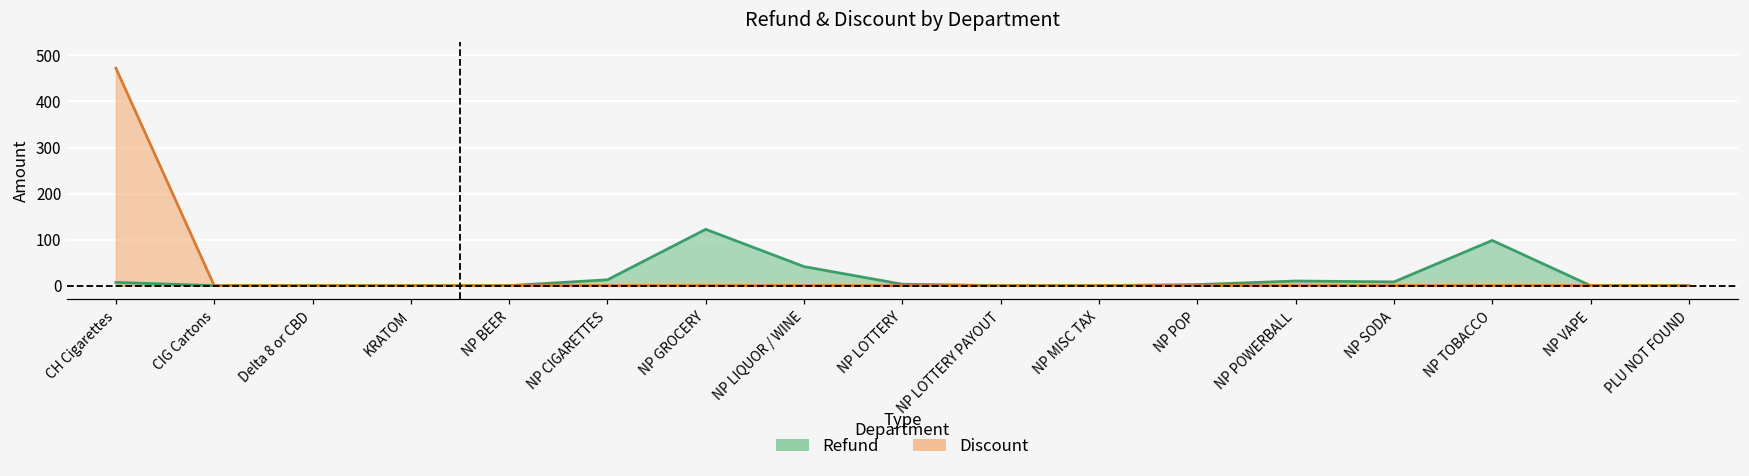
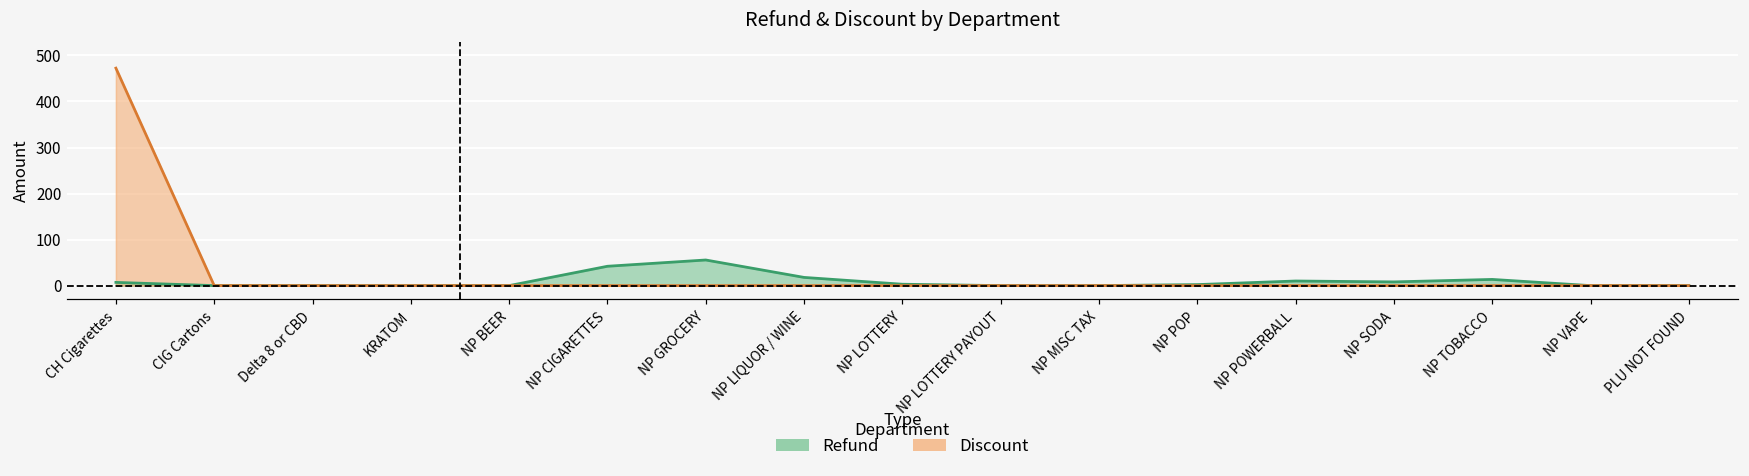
  {
    "Refund": {
      "CH Cigarettes": 10,
-     "NP CIGARETTES": 10,
-     "NP GROCERY": 120,
-     "NP LIQUOR / WINE": 40,
+     "NP CIGARETTES": 40,
+     "NP GROCERY": 60,
+     "NP LIQUOR / WINE": 20,
      "NP POWERBALL": 10,
      "NP SODA": 10,
-     "NP TOBACCO": 100
+     "NP TOBACCO": 10
    },
    "Discount": {
      "CH Cigarettes": 470,
      "NP CIGARETTES": 0,
      "NP GROCERY": 0,
      "NP LIQUOR / WINE": 0,
      "NP POWERBALL": 0,
      "NP SODA": 0,
      "NP TOBACCO": 0
    }
  }
